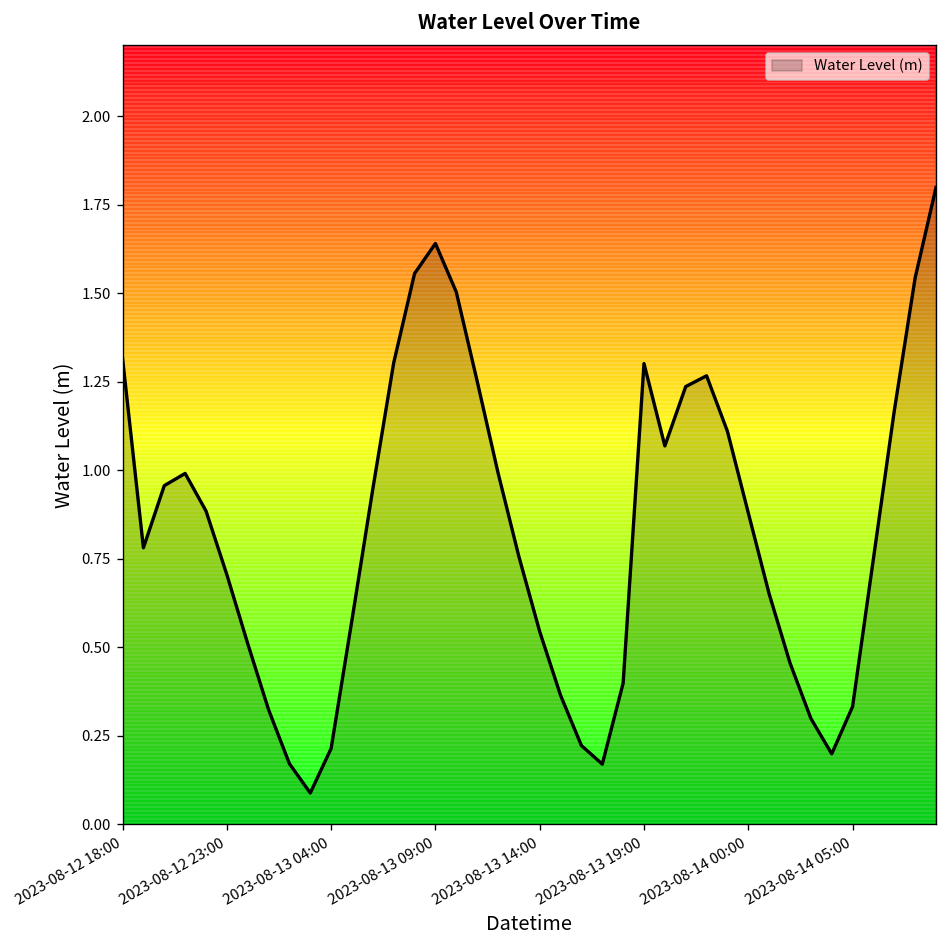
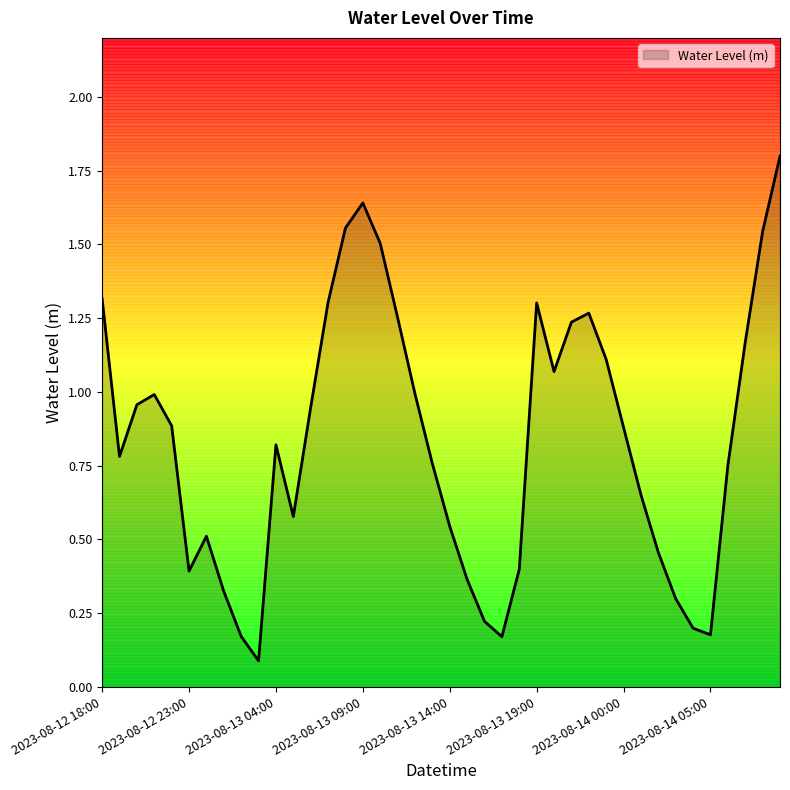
  {
    "2023-08-12 18:00": 1.32,
-   "2023-08-12 23:00": 0.71,
-   "2023-08-13 04:00": 0.21,
+   "2023-08-12 23:00": 0.39,
+   "2023-08-13 04:00": 0.82,
    "2023-08-13 09:00": 1.64,
    "2023-08-13 14:00": 0.54,
    "2023-08-13 19:00": 1.30,
    "2023-08-14 00:00": 0.88,
-   "2023-08-14 05:00": 0.33
+   "2023-08-14 05:00": 0.18
  }
